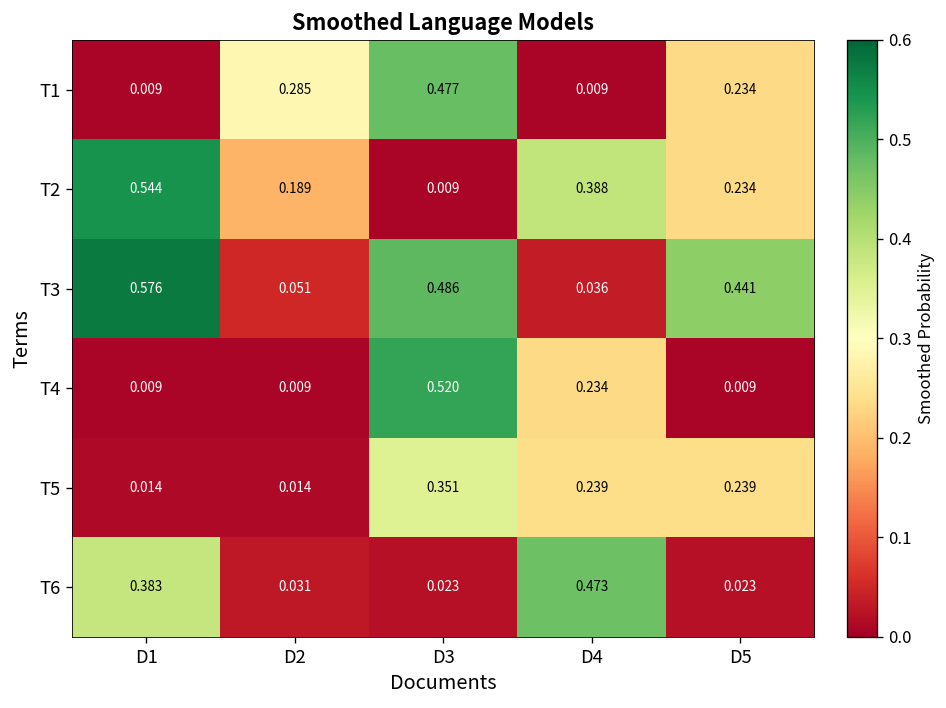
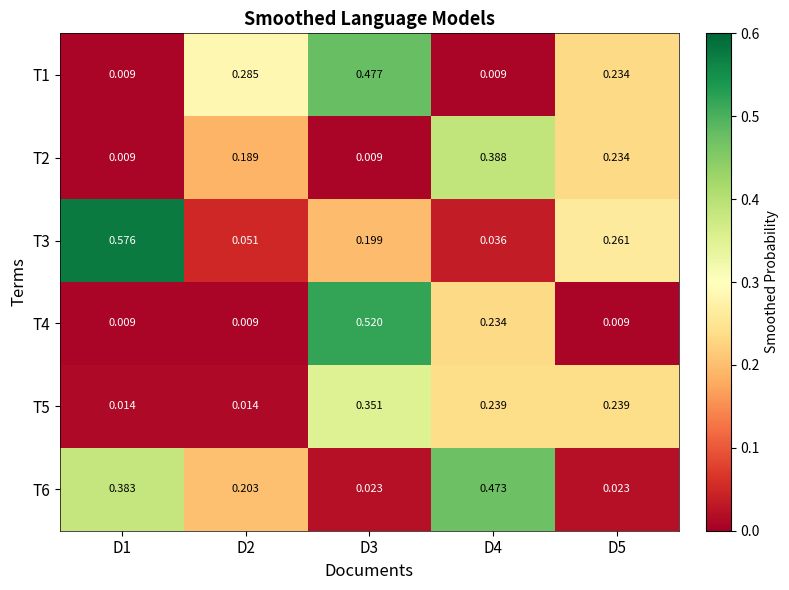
  {
    "T1": {
      "D1": 0.009,
      "D2": 0.285,
      "D3": 0.477,
      "D4": 0.009,
      "D5": 0.234
    },
    "T2": {
-     "D1": 0.544,
+     "D1": 0.009,
      "D2": 0.189,
      "D3": 0.009,
      "D4": 0.388,
      "D5": 0.234
    },
    "T3": {
      "D1": 0.576,
      "D2": 0.051,
-     "D3": 0.486,
+     "D3": 0.199,
      "D4": 0.036,
-     "D5": 0.441
+     "D5": 0.261
    },
    "T4": {
      "D1": 0.009,
      "D2": 0.009,
      "D3": 0.520,
      "D4": 0.234,
      "D5": 0.009
    },
    "T5": {
      "D1": 0.014,
      "D2": 0.014,
      "D3": 0.351,
      "D4": 0.239,
      "D5": 0.239
    },
    "T6": {
      "D1": 0.383,
-     "D2": 0.031,
+     "D2": 0.203,
      "D3": 0.023,
      "D4": 0.473,
      "D5": 0.023
    }
  }
